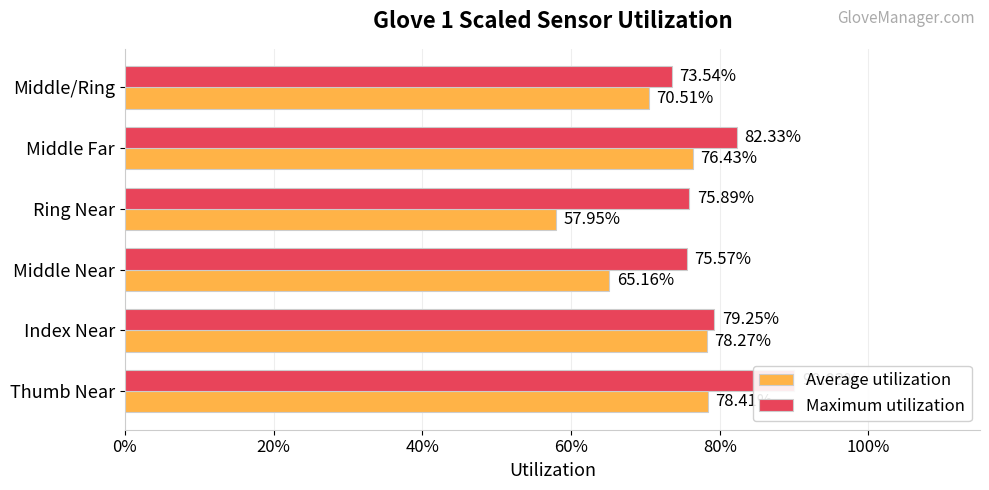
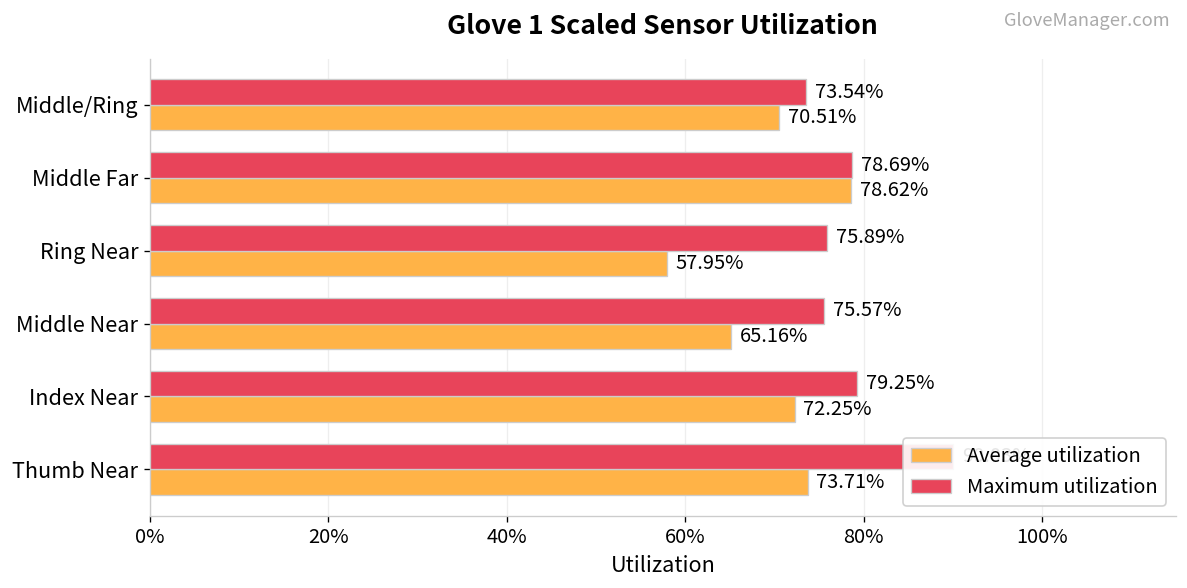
  {
    "Average utilization": {
      "Middle/Ring": "70.51%",
-     "Middle Far": "76.43%",
+     "Middle Far": "78.62%",
      "Ring Near": "57.95%",
      "Middle Near": "65.16%",
-     "Index Near": "78.27%",
-     "Thumb Near": "78%"
+     "Index Near": "72.25%",
+     "Thumb Near": "74%"
    },
    "Maximum utilization": {
      "Middle/Ring": "73.54%",
-     "Middle Far": "82.33%",
+     "Middle Far": "78.69%",
      "Ring Near": "75.89%",
      "Middle Near": "75.57%",
      "Index Near": "79.25%"
    }
  }
